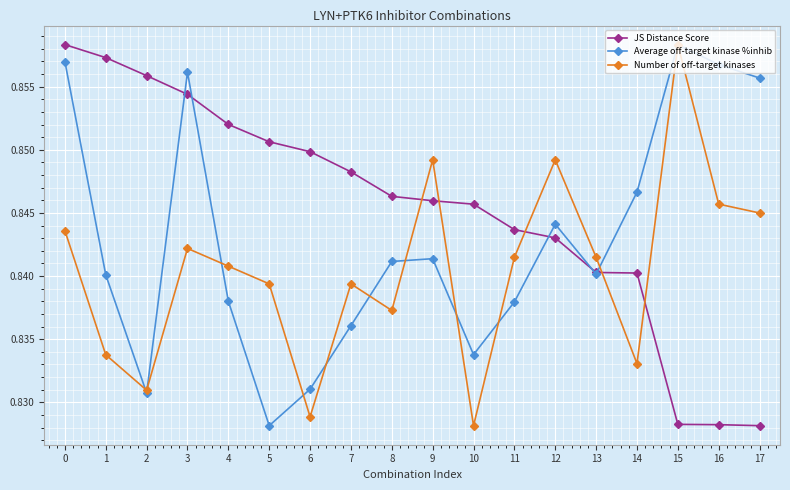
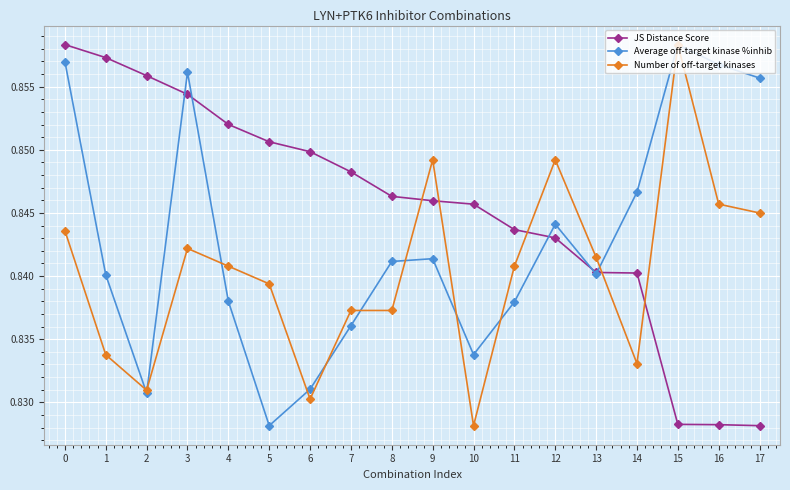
  {
    "JS Distance Score": {
      "0": 0.8583,
      "1": 0.8573,
      "2": 0.8559,
      "3": 0.8544,
      "4": 0.8520,
      "5": 0.8506,
      "6": 0.8498,
      "7": 0.8483,
      "8": 0.8463,
      "9": 0.8460,
      "10": 0.8457,
      "11": 0.8437,
      "12": 0.8430,
      "14": 0.8402,
      "15": 0.8283,
      "16": 0.8282,
      "17": 0.8281
    },
    "Average off-target kinase %inhib": {
      "0": 0.8570,
      "1": 0.8401,
      "2": 0.8307,
      "3": 0.8561,
      "4": 0.8380,
      "5": 0.8281,
      "6": 0.8310,
      "7": 0.8361,
      "8": 0.8412,
      "9": 0.8414,
      "10": 0.8338,
      "11": 0.8380,
      "12": 0.8441,
      "14": 0.8466,
      "17": 0.8557
    },
    "Number of off-target kinases": {
      "0": 0.8436,
      "1": 0.8338,
      "2": 0.8310,
      "3": 0.8422,
      "4": 0.8408,
      "5": 0.8394,
-     "6": 0.8289,
-     "7": 0.8394,
+     "6": 0.8303,
+     "7": 0.8373,
      "8": 0.8373,
      "9": 0.8492,
      "10": 0.8281,
-     "11": 0.8415,
+     "11": 0.8408,
      "12": 0.8492,
      "13": 0.8415,
      "14": 0.8331,
      "16": 0.8457,
      "17": 0.8450
    }
  }
